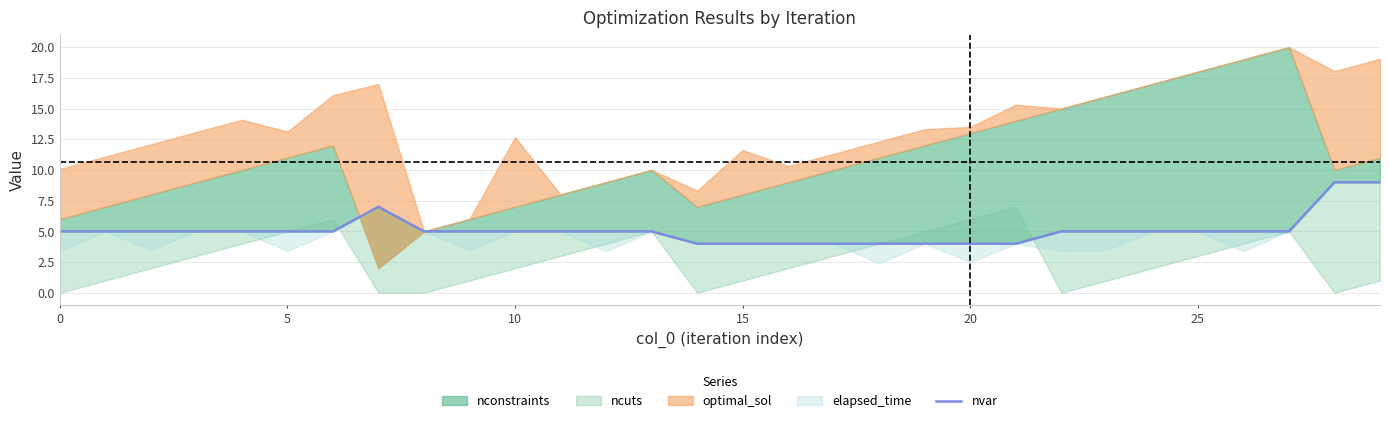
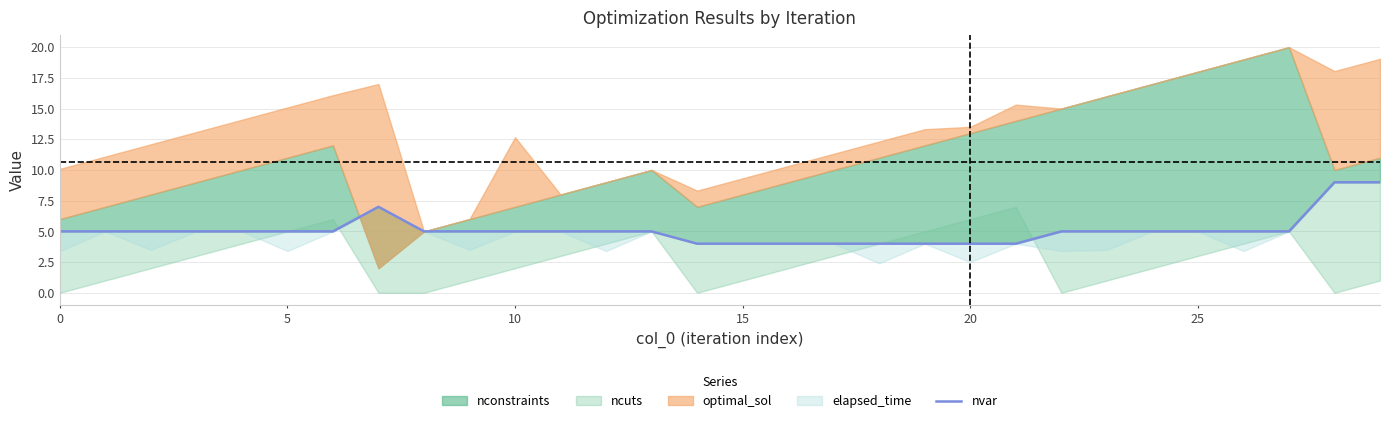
  {
    "optimal_sol": {
      "0": 4.1,
-     "5": 2.1,
+     "5": 4.1,
      "10": 5.7,
-     "15": 3.6,
+     "15": 1.3,
      "20": 0.5
    }
  }
